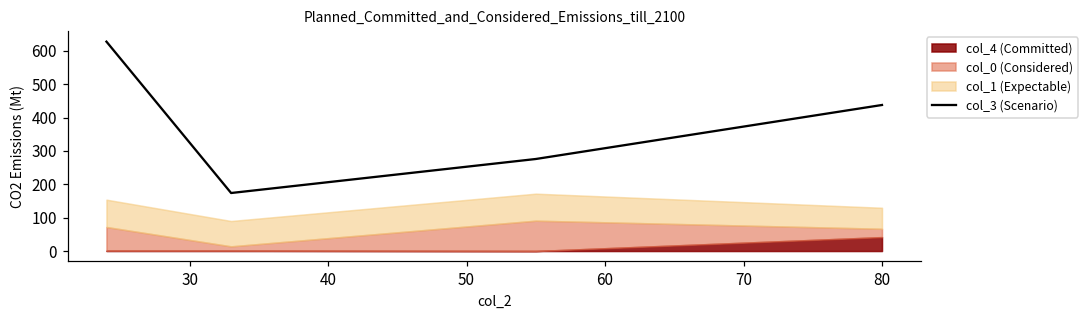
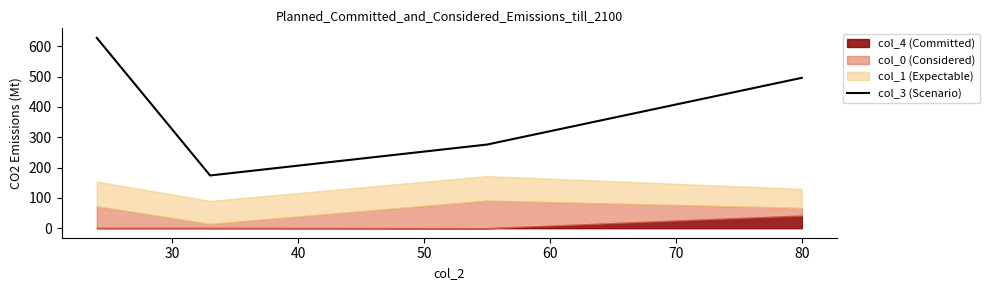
  {
    "col_3 (Scenario)": {
-     "80": 440
+     "80": 500
    },
    "col_4 (Committed)": {
      "80": 40
    },
    "col_0 (Considered)": {
      "80": 30
    },
    "col_1 (Expectable)": {
      "80": 60
    }
  }
